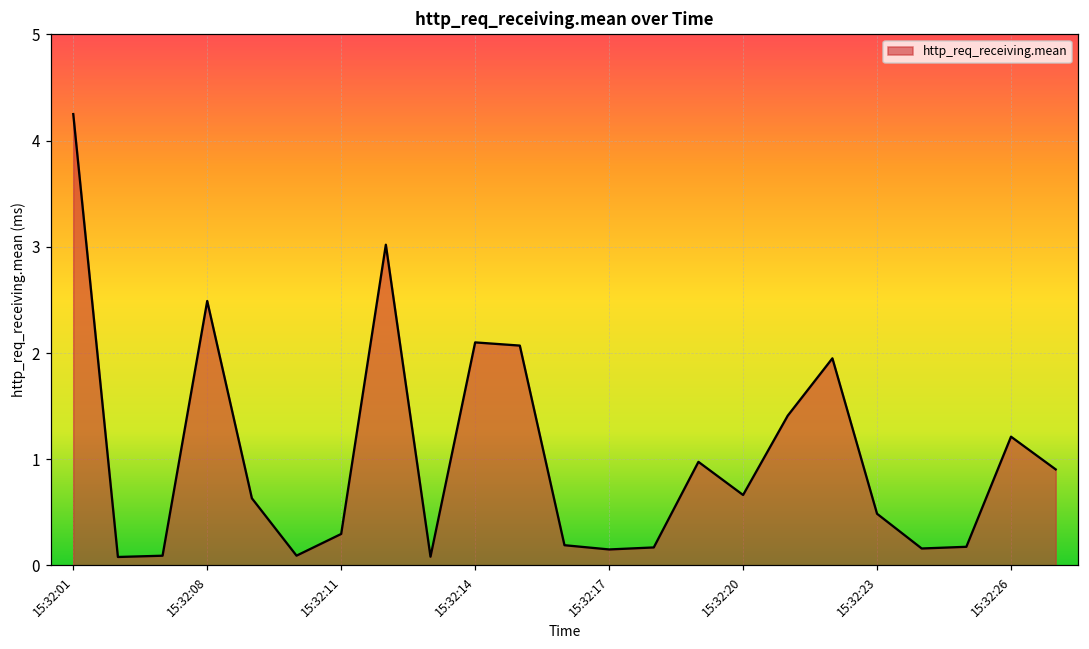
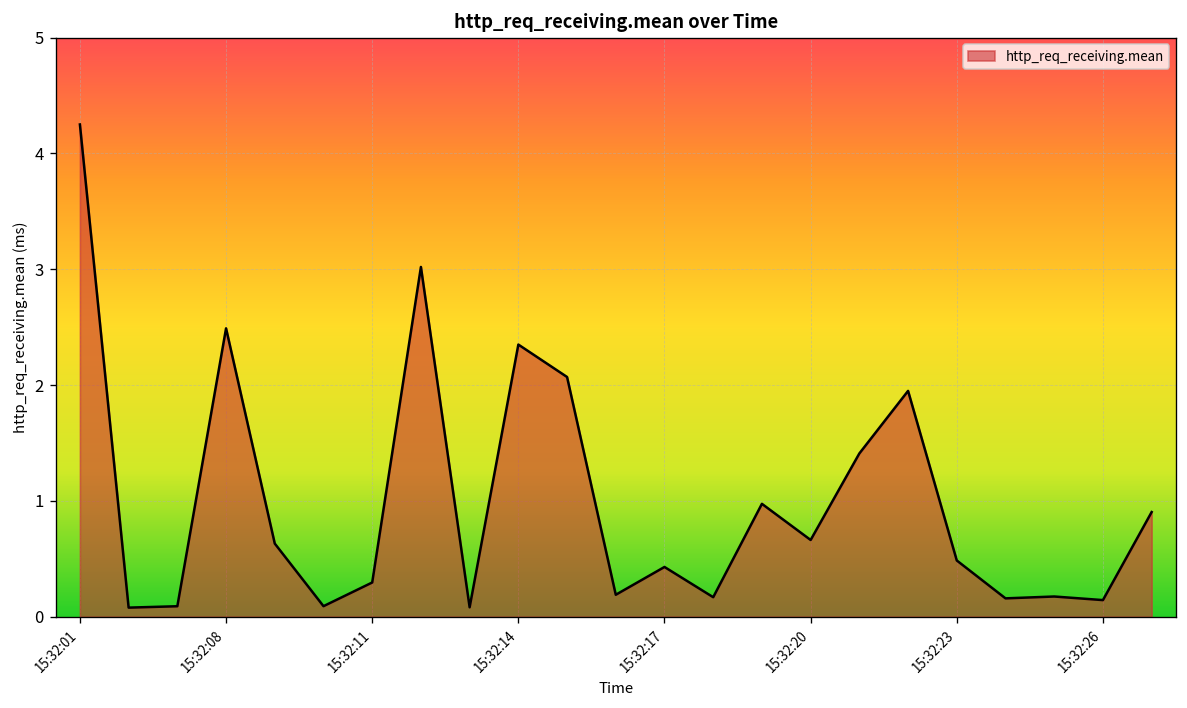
  {
    "15:32:01": 4.3,
    "15:32:08": 2.5,
    "15:32:11": 0.3,
-   "15:32:14": 2.1,
-   "15:32:17": 0.2,
+   "15:32:14": 2.4,
+   "15:32:17": 0.4,
    "15:32:20": 0.7,
    "15:32:23": 0.5,
-   "15:32:26": 1.2
+   "15:32:26": 0.1
  }
